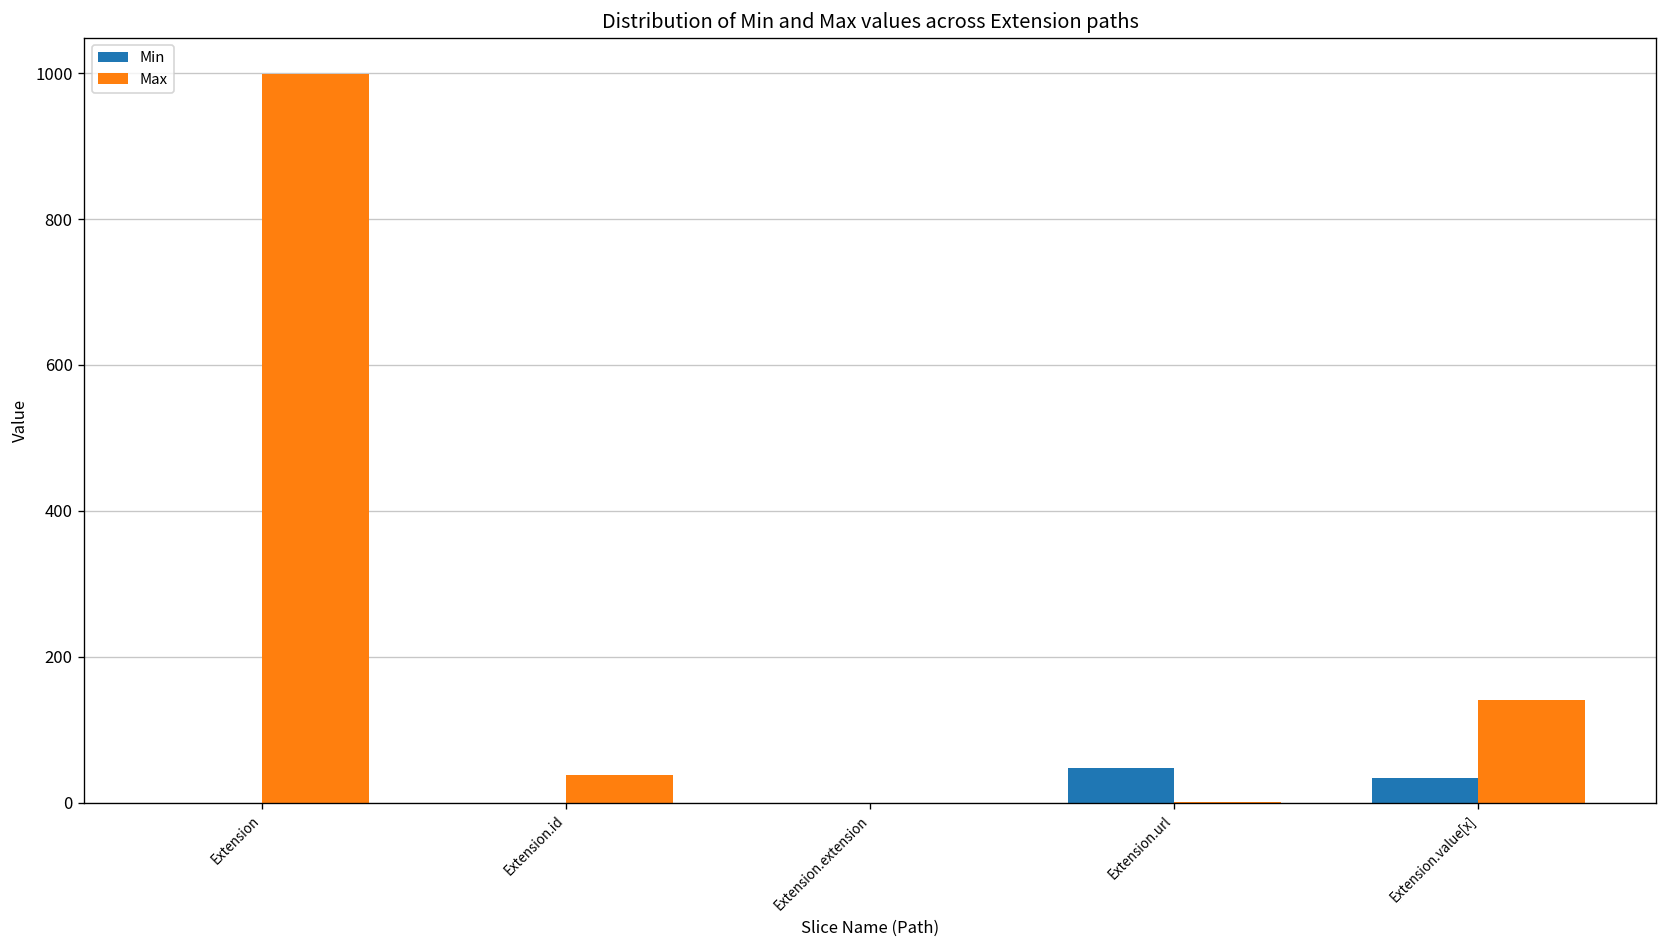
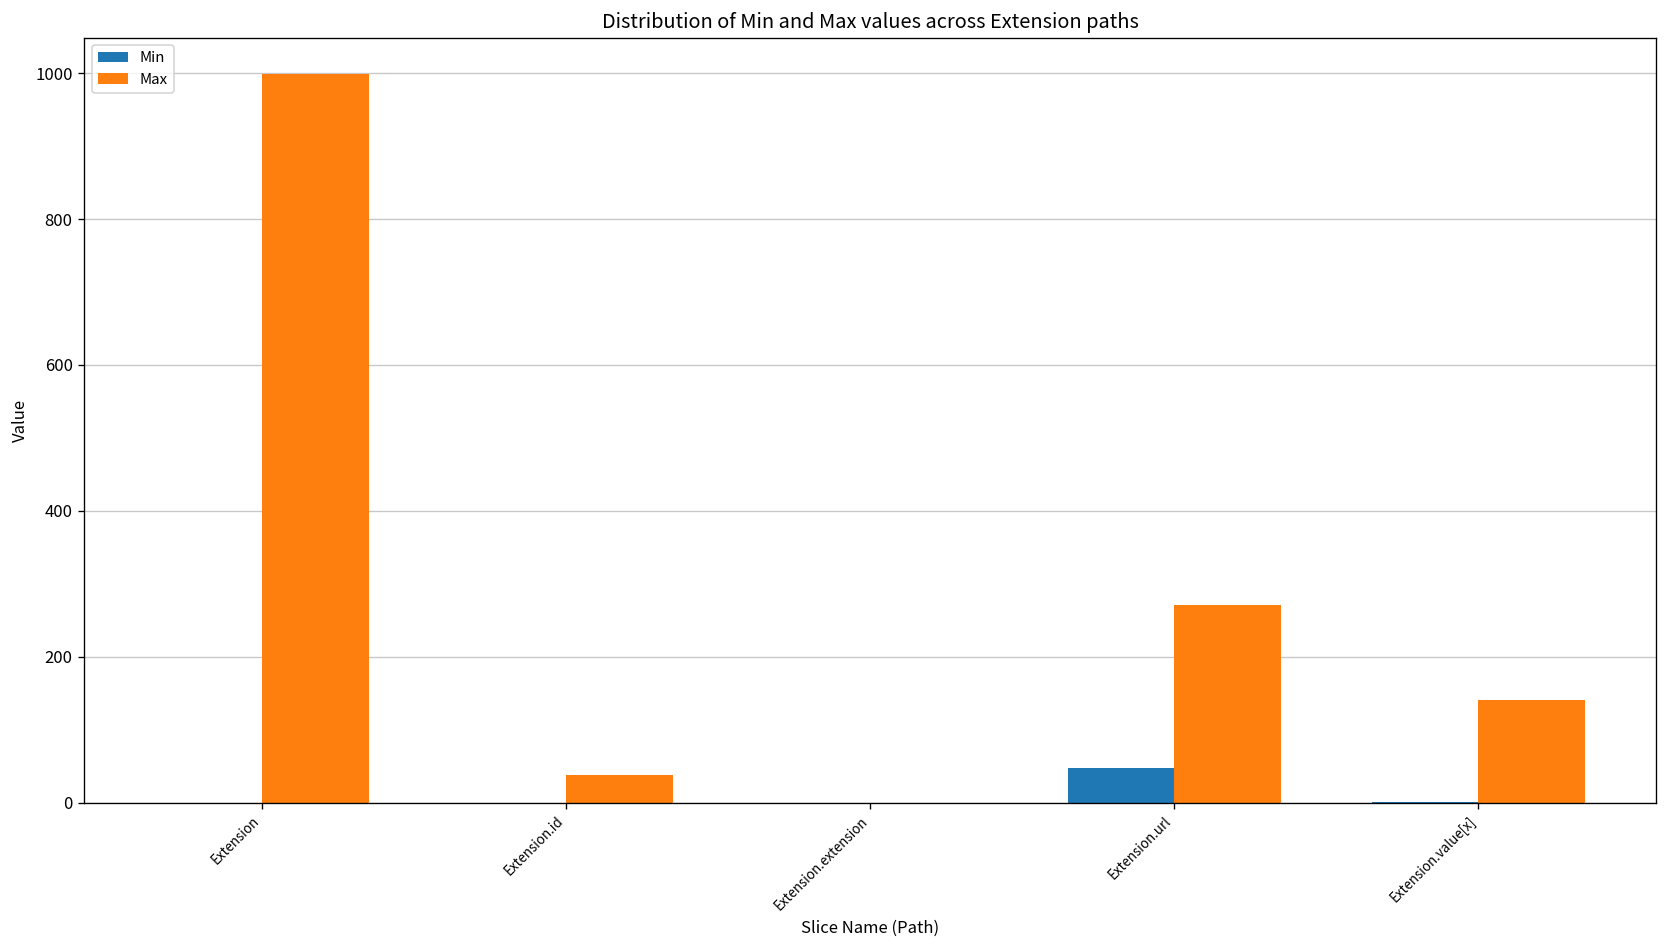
  {
    "Min": {
      "Extension": 0,
      "Extension.id": 0,
      "Extension.extension": 0,
      "Extension.url": 50,
-     "Extension.value[x]": 30
+     "Extension.value[x]": 0
    },
    "Max": {
      "Extension": 1000,
      "Extension.id": 40,
      "Extension.extension": 0,
-     "Extension.url": 0,
+     "Extension.url": 270,
      "Extension.value[x]": 140
    }
  }
